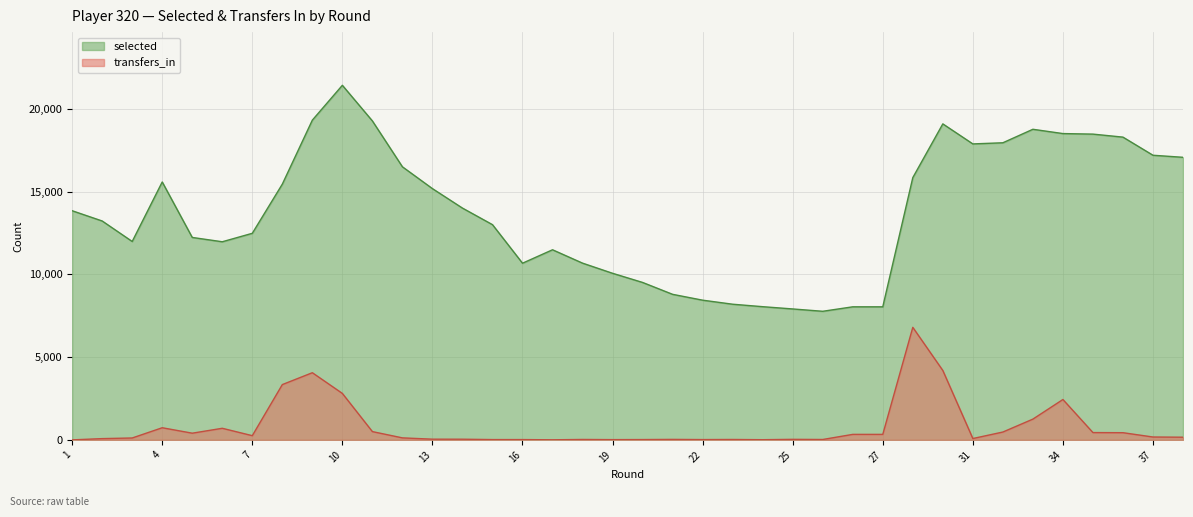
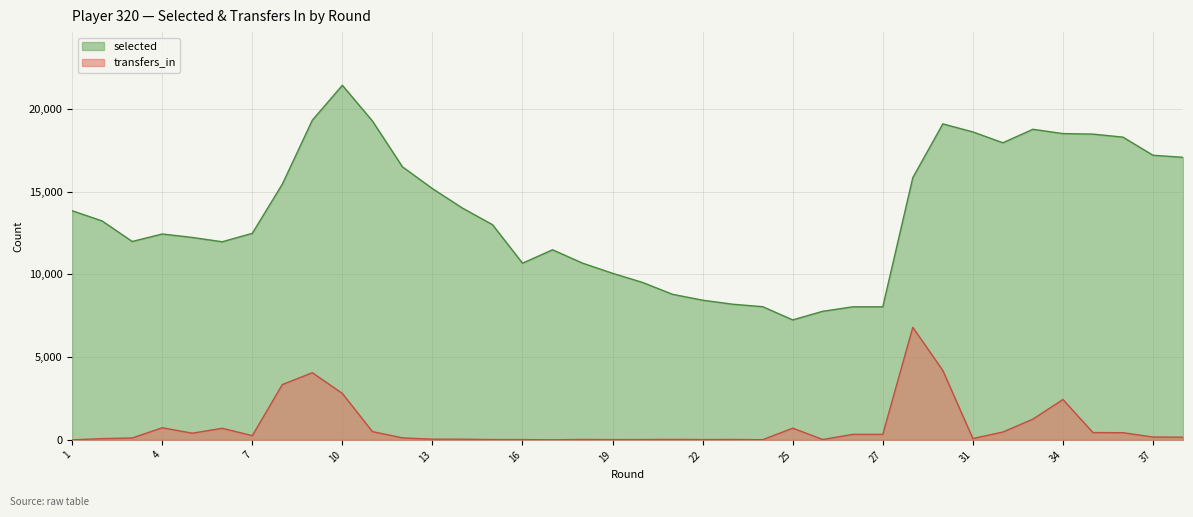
  {
    "selected": {
      "1": "13,800",
-     "4": "15,600",
+     "4": "12,400",
      "7": "12,500",
      "10": "21,400",
      "13": "15,200",
      "16": "10,700",
      "19": "10,100",
      "22": "8,400",
-     "25": "7,900",
-     "31": "17,900",
+     "25": "7,200",
+     "31": "18,600",
      "34": "18,500",
      "37": "17,200"
    },
    "transfers_in": {
      "1": "0",
      "4": "700",
      "7": "300",
      "10": "2,800",
      "13": "0",
      "16": "0",
      "19": "0",
      "22": "0",
-     "25": "0",
+     "25": "700",
      "31": "100",
      "34": "2,400",
      "37": "200"
    }
  }
